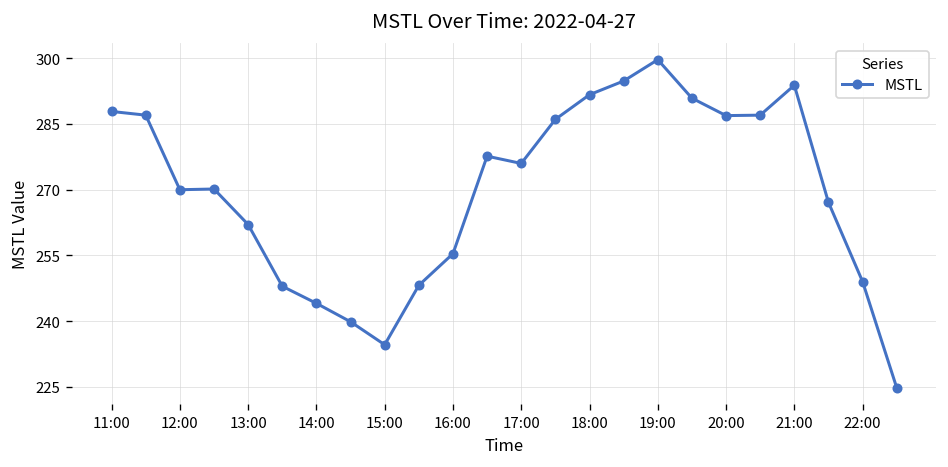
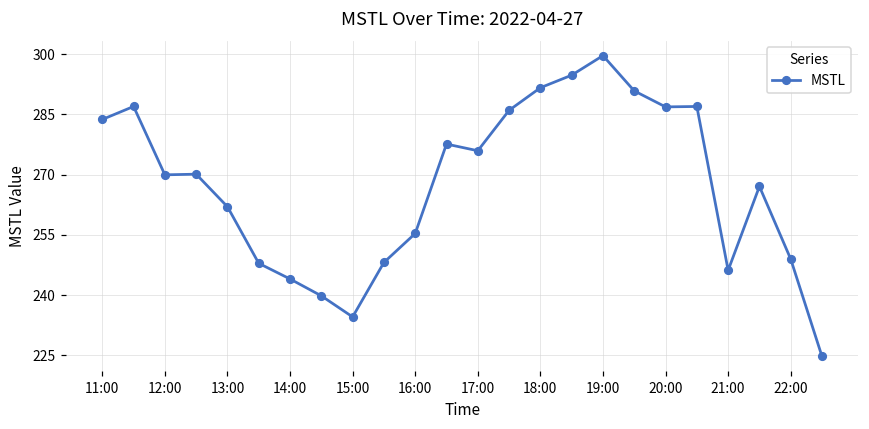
  {
-   "11:00": 288,
+   "11:00": 284,
    "12:00": 270,
    "13:00": 262,
    "14:00": 244,
    "15:00": 235,
    "16:00": 255,
    "17:00": 276,
    "18:00": 292,
    "19:00": 300,
    "20:00": 287,
-   "21:00": 294,
+   "21:00": 246,
    "22:00": 249
  }
